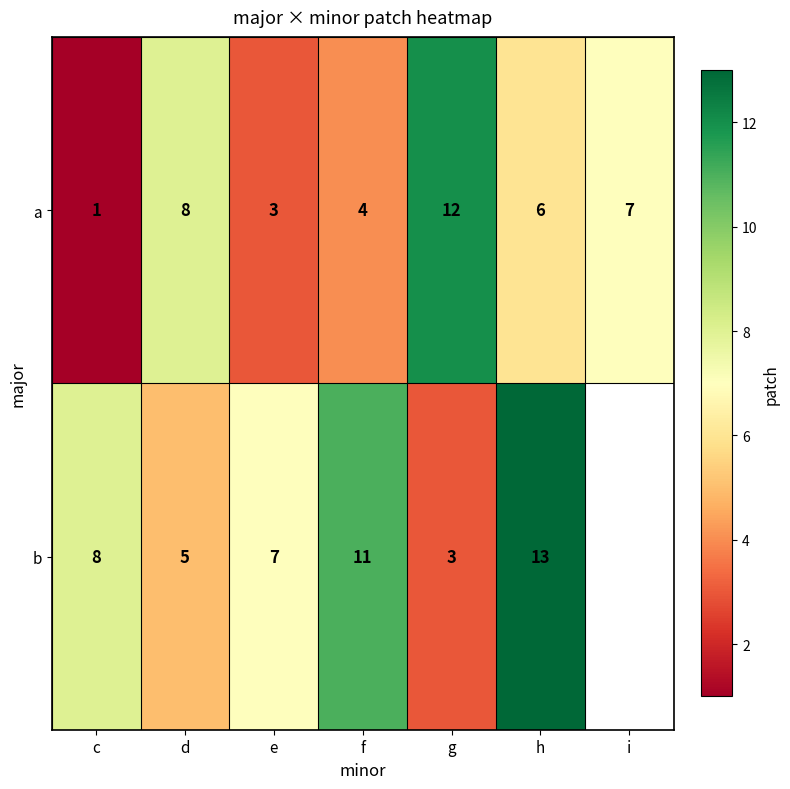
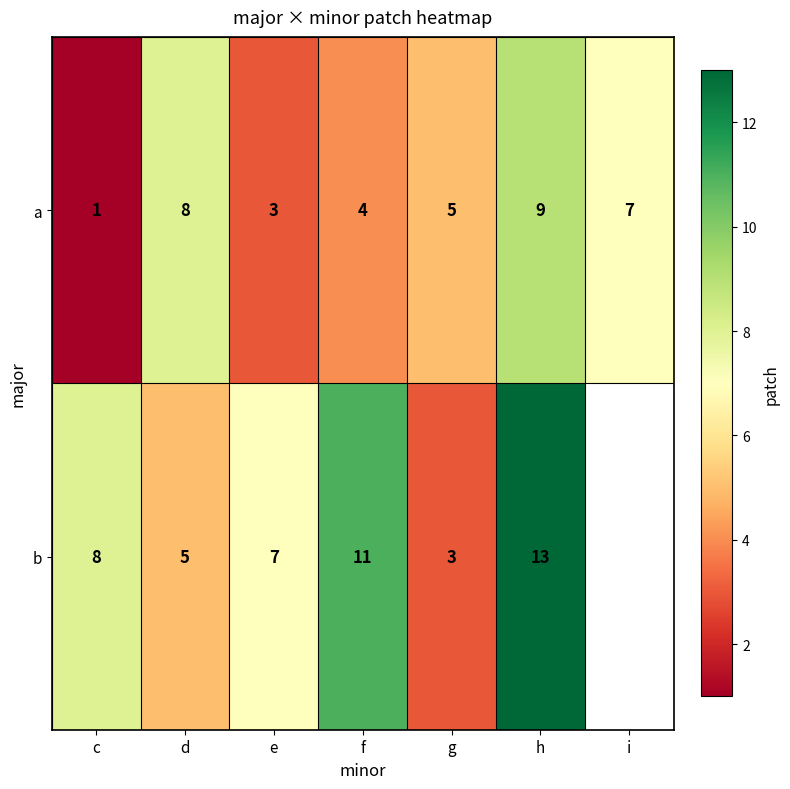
  {
    "a": {
      "c": 1,
      "d": 8,
      "e": 3,
      "f": 4,
-     "g": 12,
-     "h": 6,
+     "g": 5,
+     "h": 9,
      "i": 7
    },
    "b": {
      "c": 8,
      "d": 5,
      "e": 7,
      "f": 11,
      "g": 3,
      "h": 13
    }
  }
